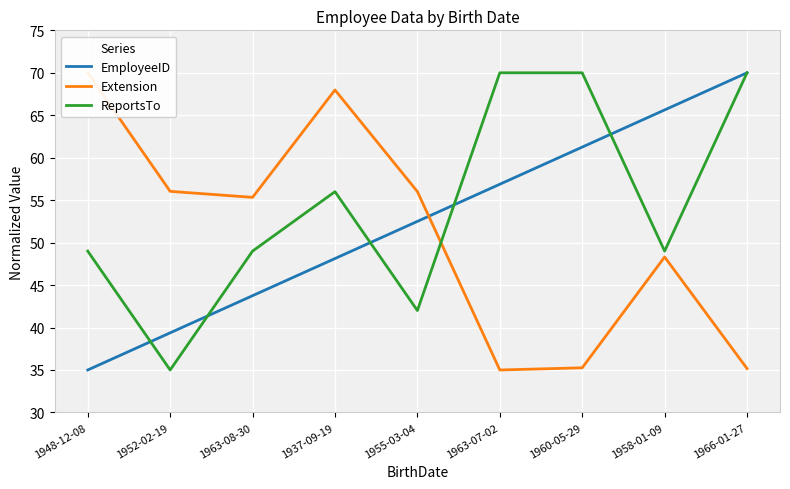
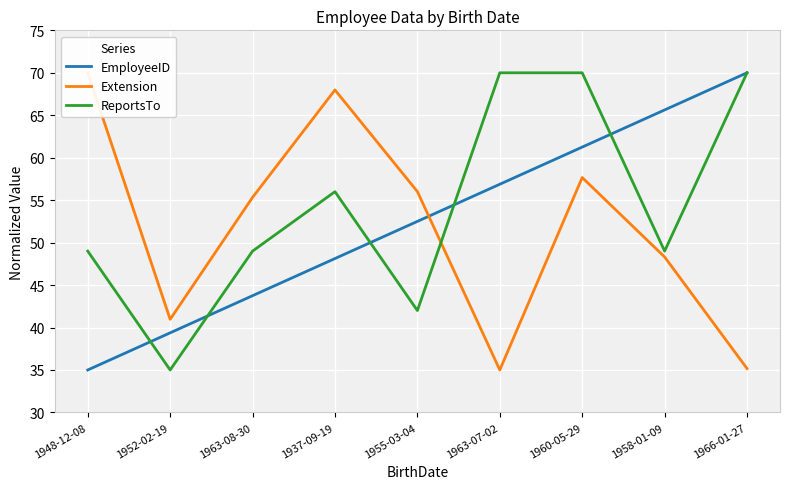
  {
    "EmployeeID": {
      "1948-12-08": 35,
      "1952-02-19": 39,
      "1963-08-30": 44,
      "1937-09-19": 48,
      "1955-03-04": 53,
      "1963-07-02": 57,
      "1960-05-29": 61,
      "1958-01-09": 66
    },
    "Extension": {
-     "1952-02-19": 56,
+     "1952-02-19": 41,
      "1963-08-30": 55,
      "1937-09-19": 68,
      "1955-03-04": 56,
      "1963-07-02": 35,
-     "1960-05-29": 35,
+     "1960-05-29": 58,
      "1958-01-09": 48,
      "1966-01-27": 35
    },
    "ReportsTo": {
      "1948-12-08": 49,
      "1952-02-19": 35,
      "1963-08-30": 49,
      "1937-09-19": 56,
      "1955-03-04": 42,
      "1963-07-02": 70,
      "1960-05-29": 70,
      "1958-01-09": 49
    }
  }
